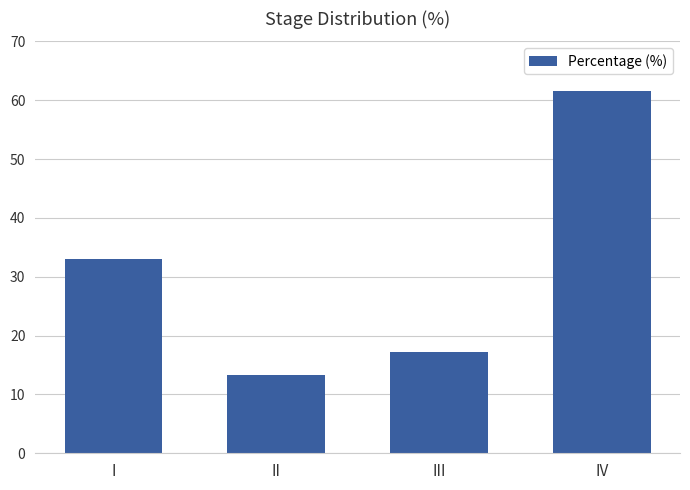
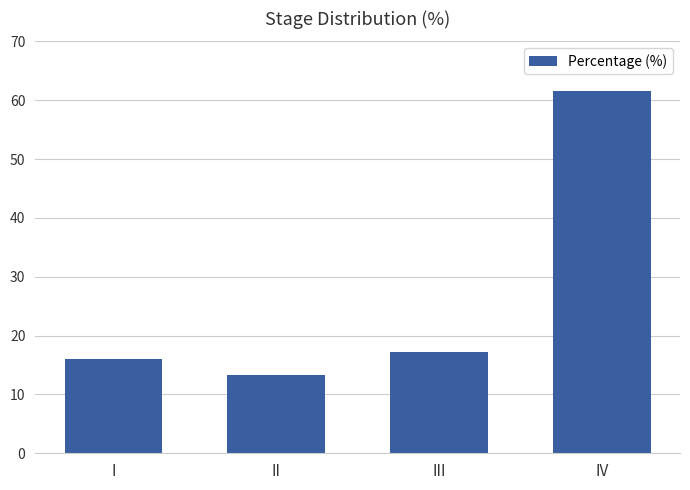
  {
-   "I": 33,
+   "I": 16,
    "II": 13,
    "III": 17,
    "IV": 62
  }
